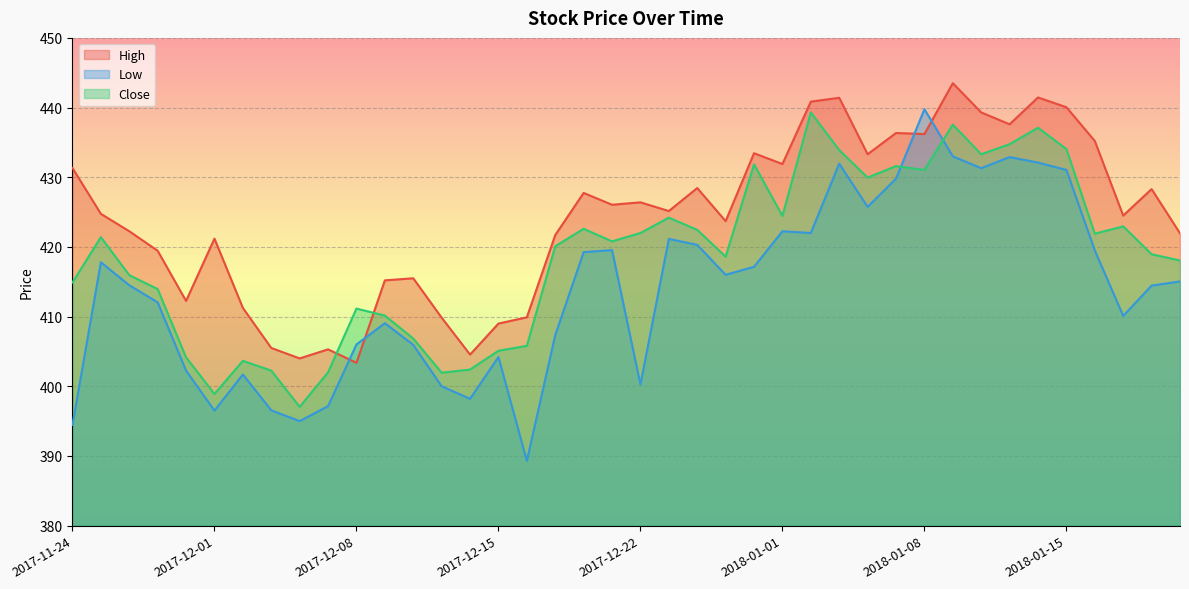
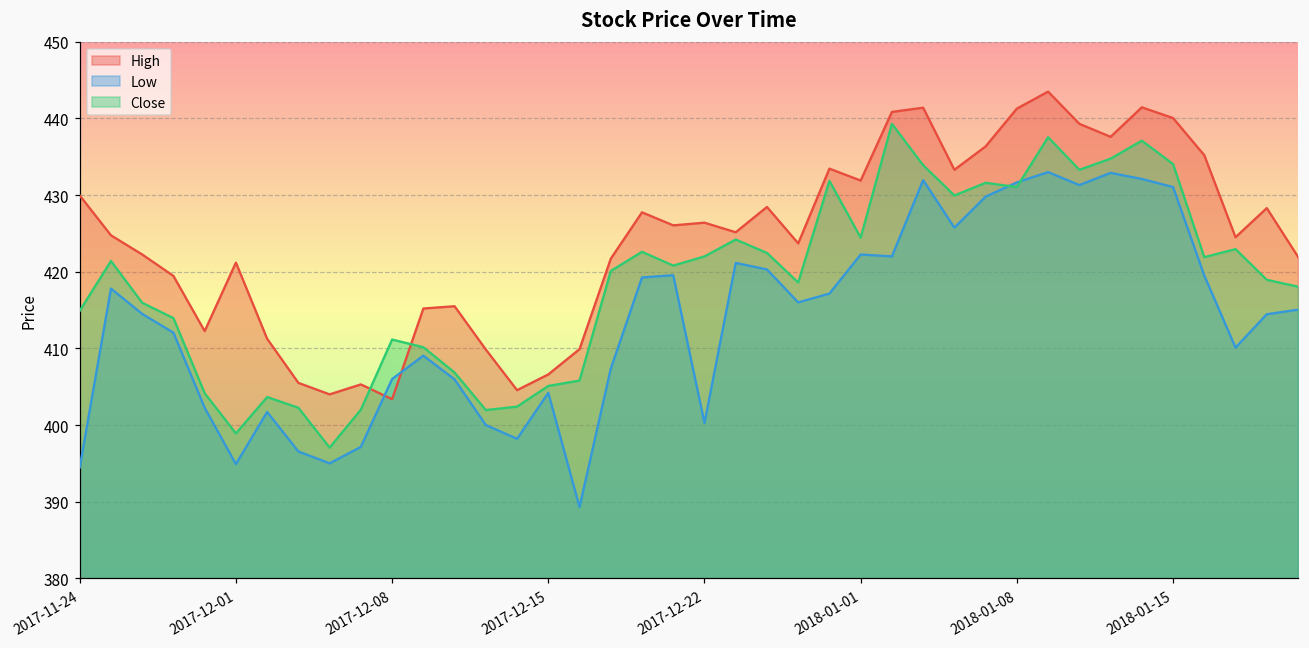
  {
    "High": {
-     "2017-11-24": 431,
+     "2017-11-24": 430,
      "2017-12-01": 421,
      "2017-12-08": 403,
-     "2017-12-15": 409,
+     "2017-12-15": 407,
      "2017-12-22": 426,
      "2018-01-01": 432,
-     "2018-01-08": 436,
+     "2018-01-08": 441,
      "2018-01-15": 440
    },
    "Low": {
      "2017-11-24": 394,
-     "2017-12-01": 397,
+     "2017-12-01": 395,
      "2017-12-08": 406,
      "2017-12-15": 404,
      "2017-12-22": 400,
      "2018-01-01": 422,
-     "2018-01-08": 440,
+     "2018-01-08": 432,
      "2018-01-15": 431
    },
    "Close": {
      "2017-11-24": 415,
      "2017-12-01": 399,
      "2017-12-08": 411,
      "2017-12-15": 405,
      "2017-12-22": 422,
      "2018-01-01": 424,
      "2018-01-08": 431,
      "2018-01-15": 434
    }
  }
